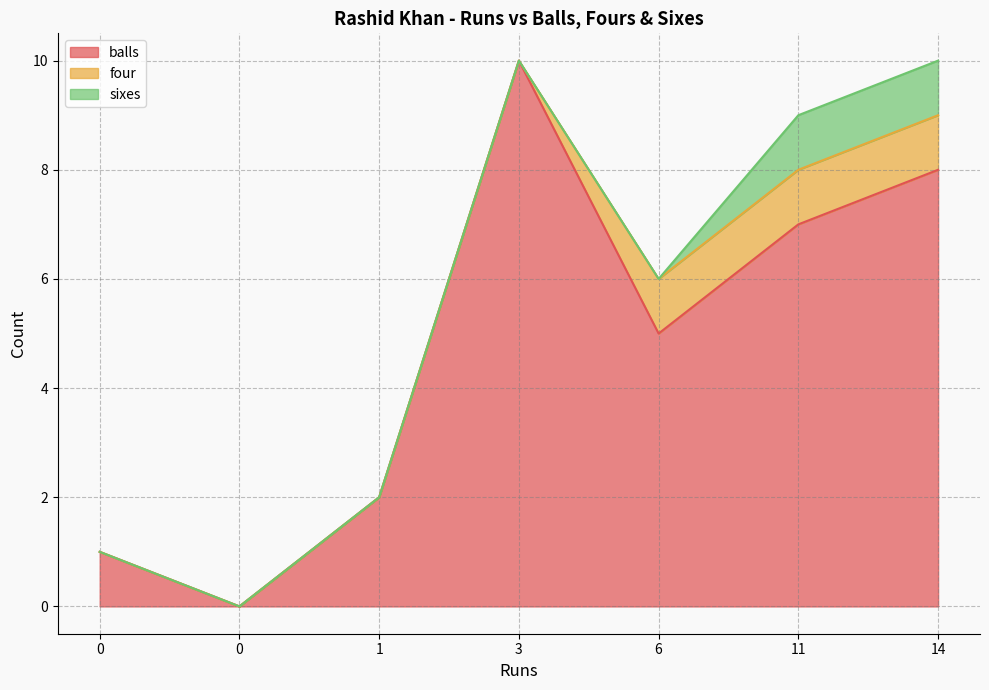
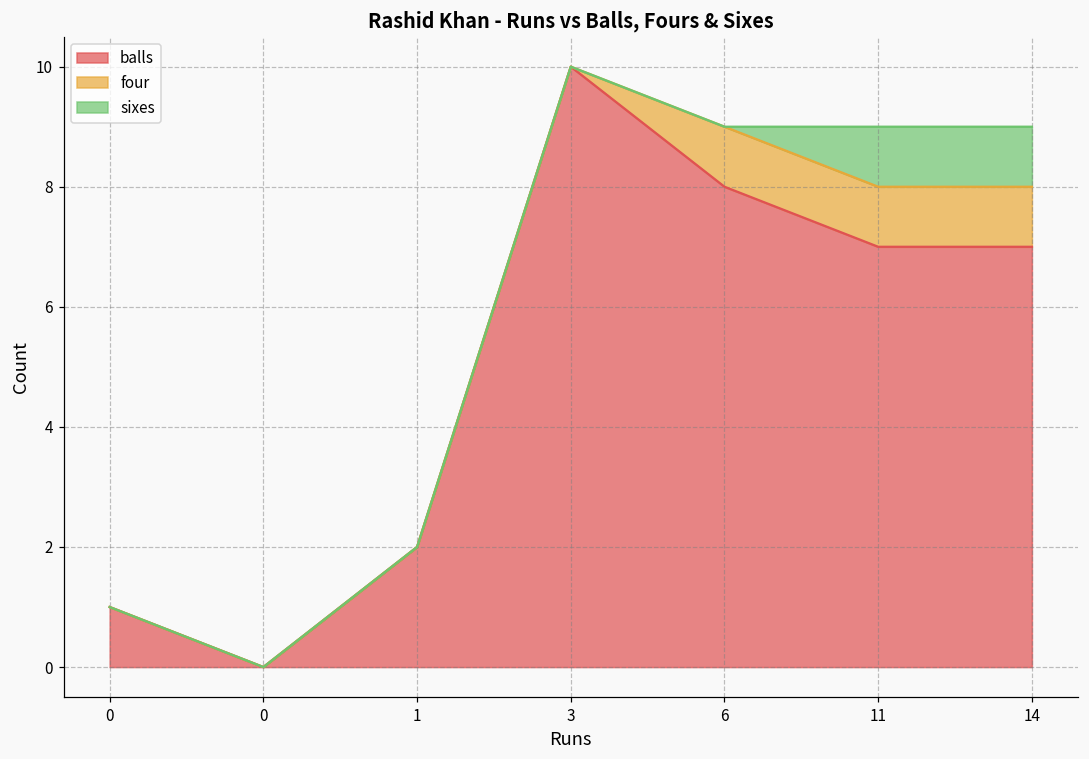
  {
    "balls": {
-     "6": 5,
+     "6": 8,
      "11": 7,
-     "14": 8
+     "14": 7
    },
    "four": {
      "11": 1,
      "14": 1
    },
    "sixes": {
      "11": 1,
      "14": 1
    }
  }
